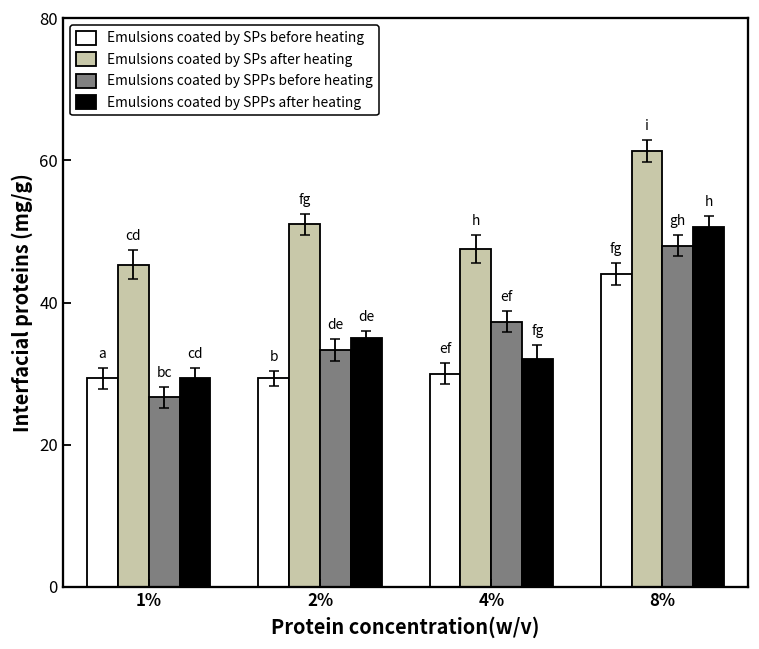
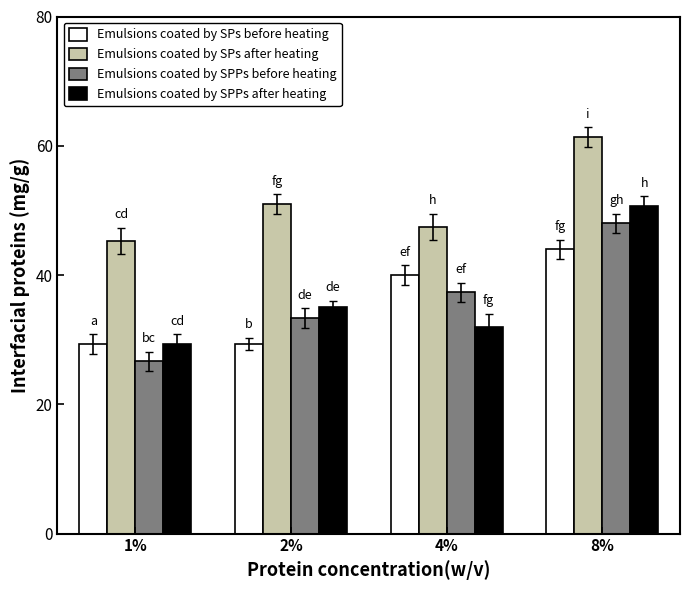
  {
    "Emulsions coated by SPs before heating": {
      "1%": 29,
      "2%": 29,
-     "4%": 30,
+     "4%": 40,
      "8%": 44
    },
    "Emulsions coated by SPs after heating": {
      "1%": 45,
      "2%": 51,
      "4%": 47,
      "8%": 61
    },
    "Emulsions coated by SPPs before heating": {
      "1%": 27,
      "2%": 33,
      "4%": 37,
      "8%": 48
    },
    "Emulsions coated by SPPs after heating": {
      "1%": 29,
      "2%": 35,
      "4%": 32,
      "8%": 51
    }
  }
